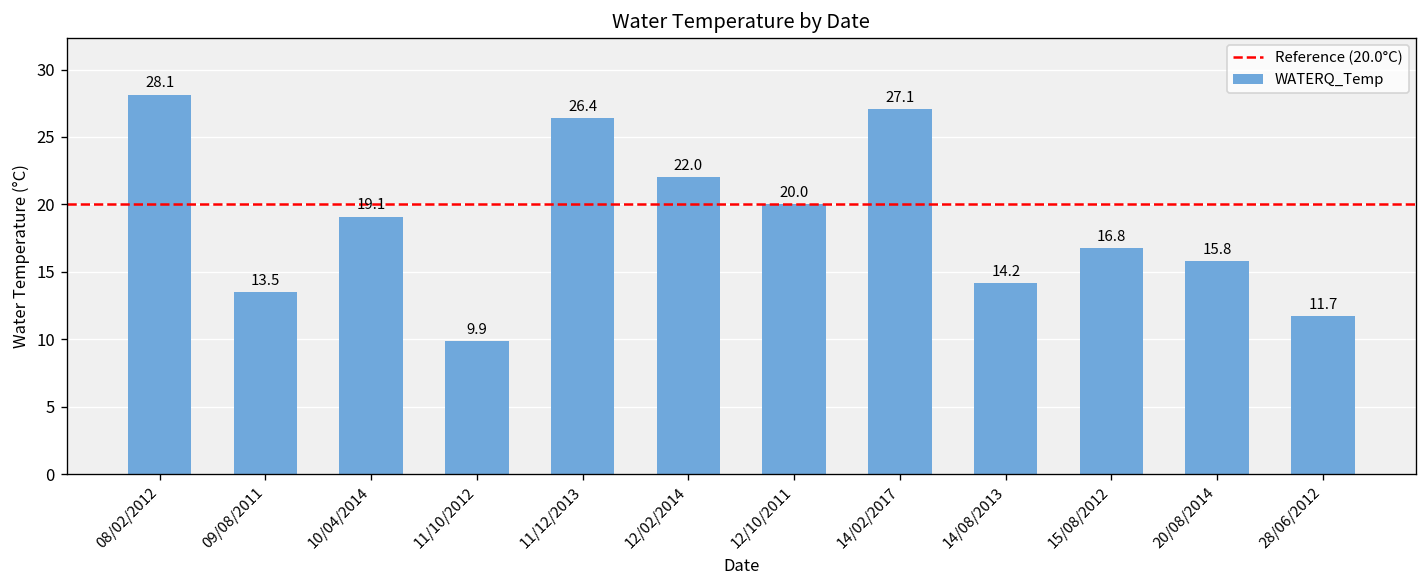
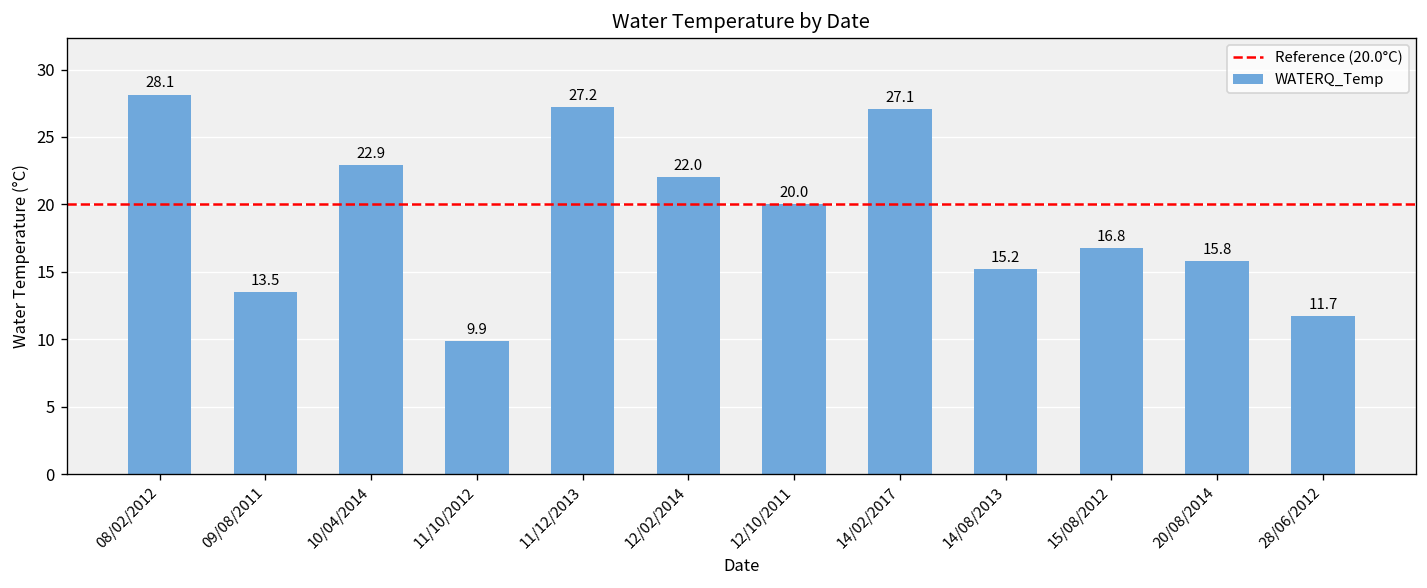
  {
    "08/02/2012": 28.1,
    "09/08/2011": 13.5,
-   "10/04/2014": 19.1,
+   "10/04/2014": 22.9,
    "11/10/2012": 9.9,
-   "11/12/2013": 26.4,
+   "11/12/2013": 27.2,
    "12/02/2014": 22.0,
    "12/10/2011": 20.0,
    "14/02/2017": 27.1,
-   "14/08/2013": 14.2,
+   "14/08/2013": 15.2,
    "15/08/2012": 16.8,
    "20/08/2014": 15.8,
    "28/06/2012": 11.7
  }
